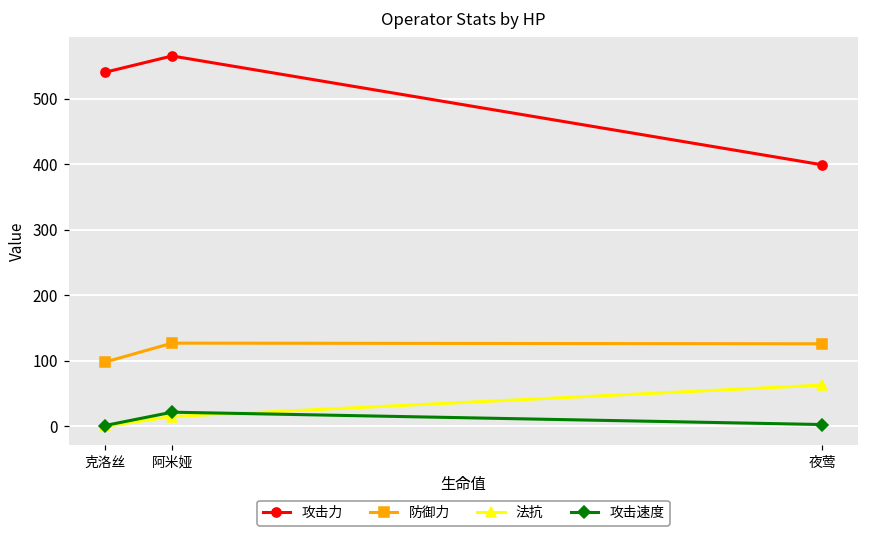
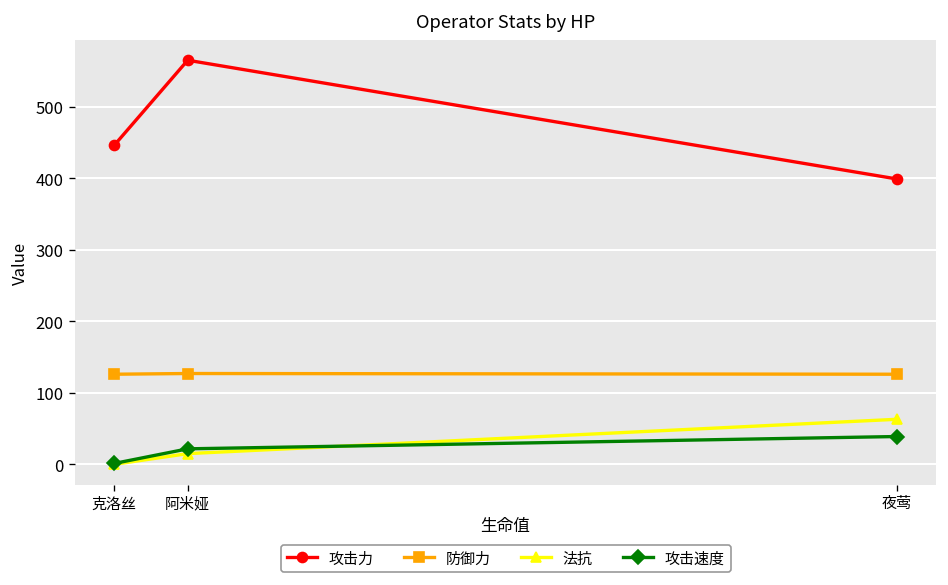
  {
    "攻击力": {
-     "克洛丝": 540,
+     "克洛丝": 450,
      "阿米娅": 570,
      "夜莺": 400
    },
    "防御力": {
-     "克洛丝": 100,
+     "克洛丝": 130,
      "阿米娅": 130,
      "夜莺": 130
    },
    "法抗": {
      "阿米娅": 20,
      "夜莺": 60
    },
    "攻击速度": {
      "阿米娅": 20,
-     "夜莺": 0
+     "夜莺": 40
    }
  }
